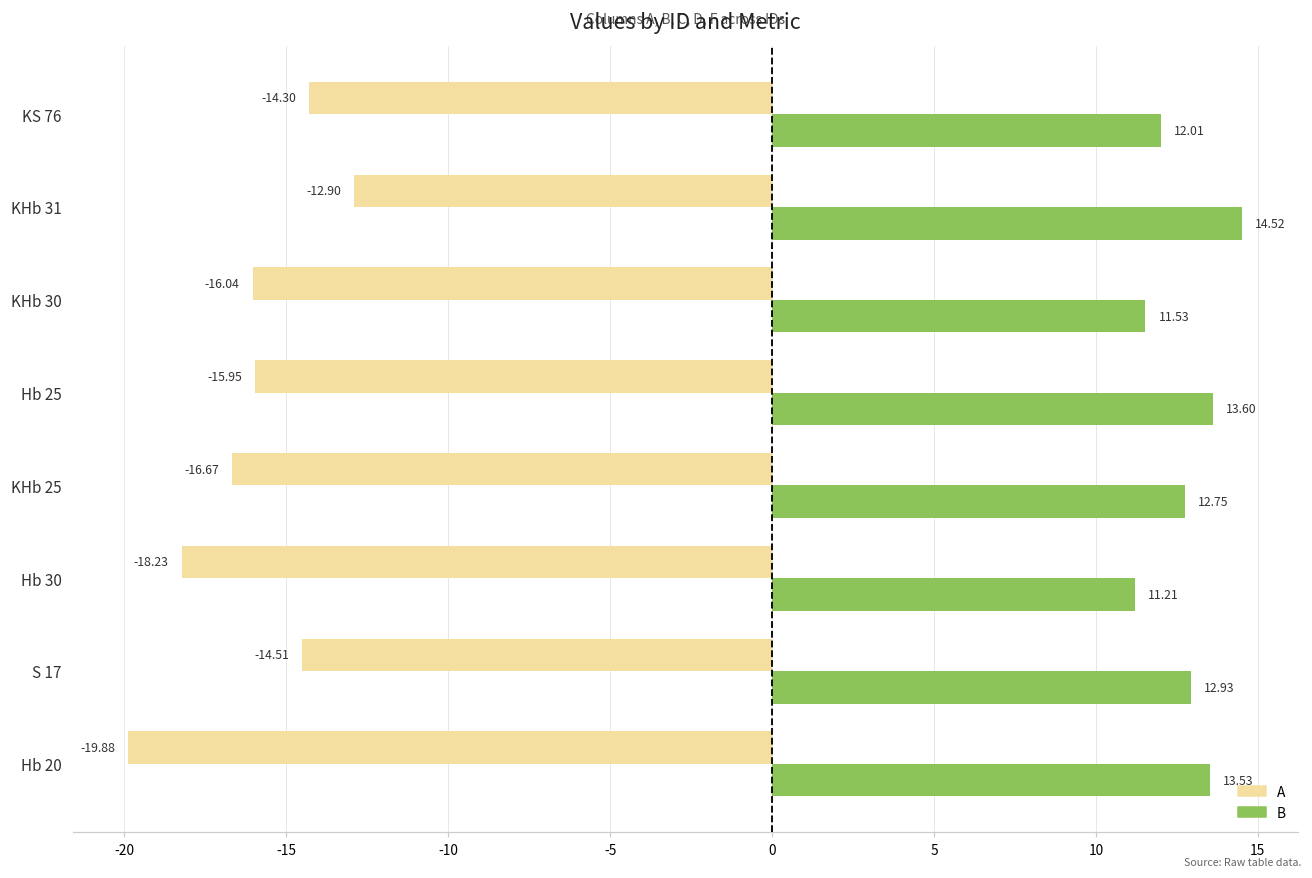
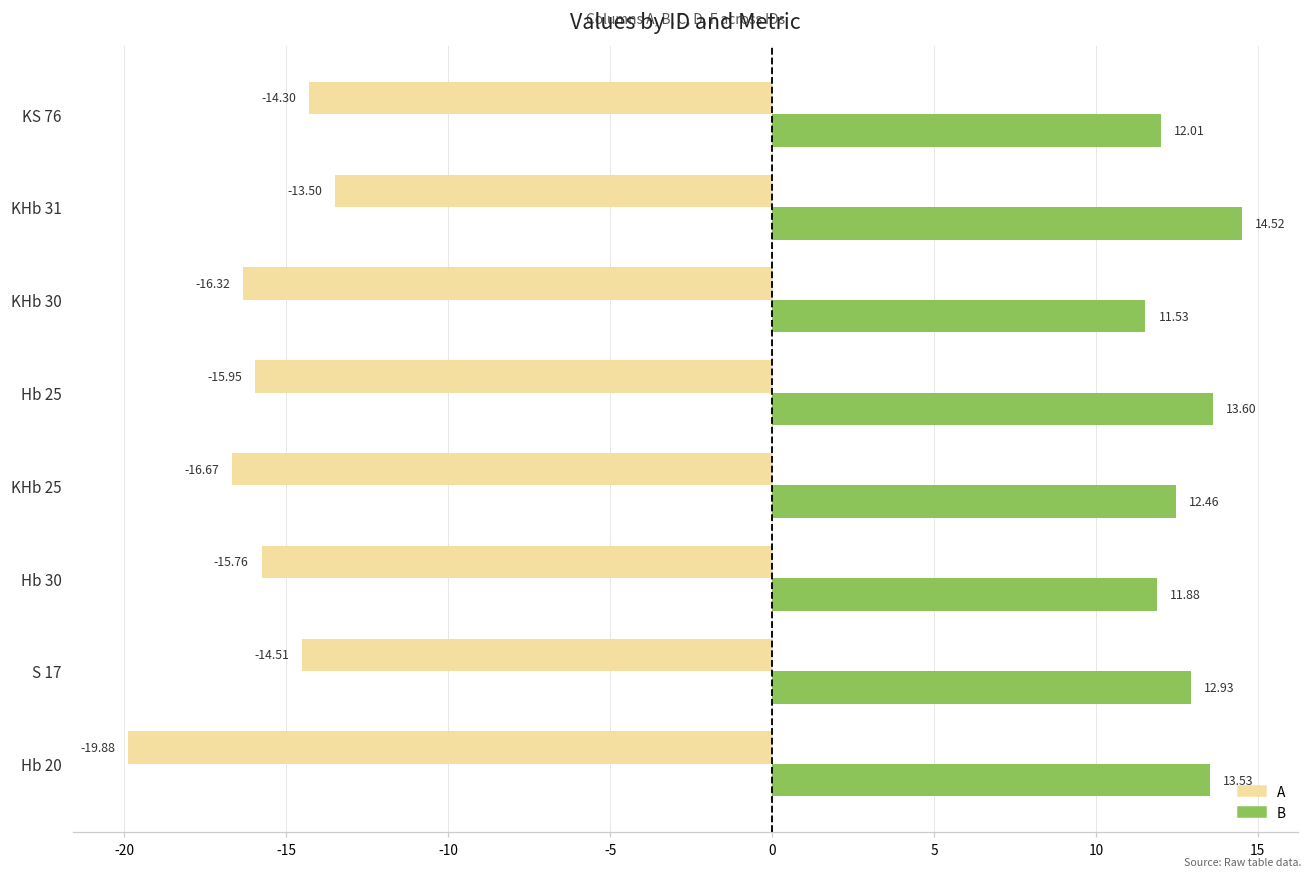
  {
    "A": {
      "KS 76": -14.30,
-     "KHb 31": -12.90,
-     "KHb 30": -16.04,
+     "KHb 31": -13.50,
+     "KHb 30": -16.32,
      "Hb 25": -15.95,
      "KHb 25": -16.67,
-     "Hb 30": -18.23,
+     "Hb 30": -15.76,
      "S 17": -14.51,
      "Hb 20": -19.88
    },
    "B": {
      "KS 76": 12.01,
      "KHb 31": 14.52,
      "KHb 30": 11.53,
      "Hb 25": 13.60,
-     "KHb 25": 12.75,
-     "Hb 30": 11.21,
+     "KHb 25": 12.46,
+     "Hb 30": 11.88,
      "S 17": 12.93,
      "Hb 20": 13.53
    }
  }
